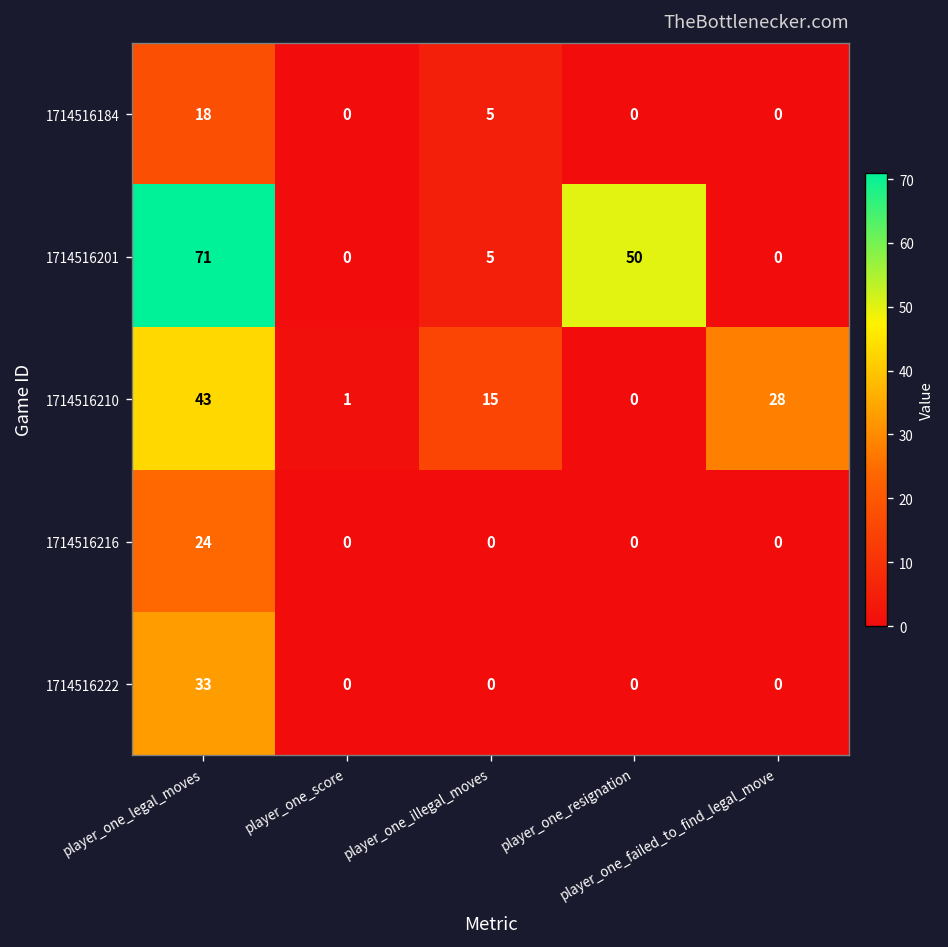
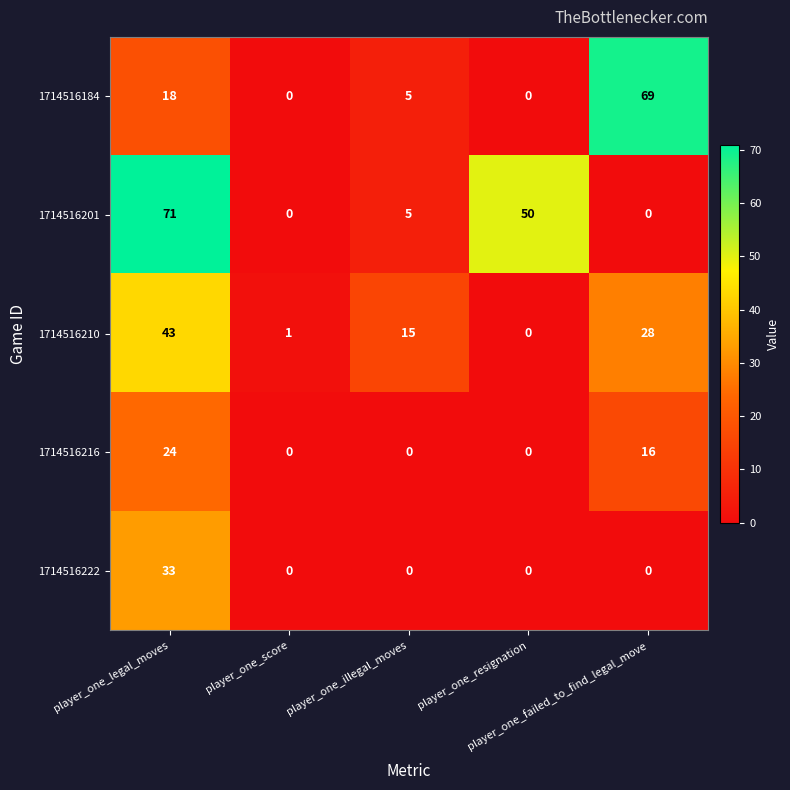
  {
    "1714516184": {
      "player_one_legal_moves": 18,
      "player_one_score": 0,
      "player_one_illegal_moves": 5,
      "player_one_resignation": 0,
-     "player_one_failed_to_find_legal_move": 0
+     "player_one_failed_to_find_legal_move": 69
    },
    "1714516201": {
      "player_one_legal_moves": 71,
      "player_one_score": 0,
      "player_one_illegal_moves": 5,
      "player_one_resignation": 50,
      "player_one_failed_to_find_legal_move": 0
    },
    "1714516210": {
      "player_one_legal_moves": 43,
      "player_one_score": 1,
      "player_one_illegal_moves": 15,
      "player_one_resignation": 0,
      "player_one_failed_to_find_legal_move": 28
    },
    "1714516216": {
      "player_one_legal_moves": 24,
      "player_one_score": 0,
      "player_one_illegal_moves": 0,
      "player_one_resignation": 0,
-     "player_one_failed_to_find_legal_move": 0
+     "player_one_failed_to_find_legal_move": 16
    },
    "1714516222": {
      "player_one_legal_moves": 33,
      "player_one_score": 0,
      "player_one_illegal_moves": 0,
      "player_one_resignation": 0,
      "player_one_failed_to_find_legal_move": 0
    }
  }
